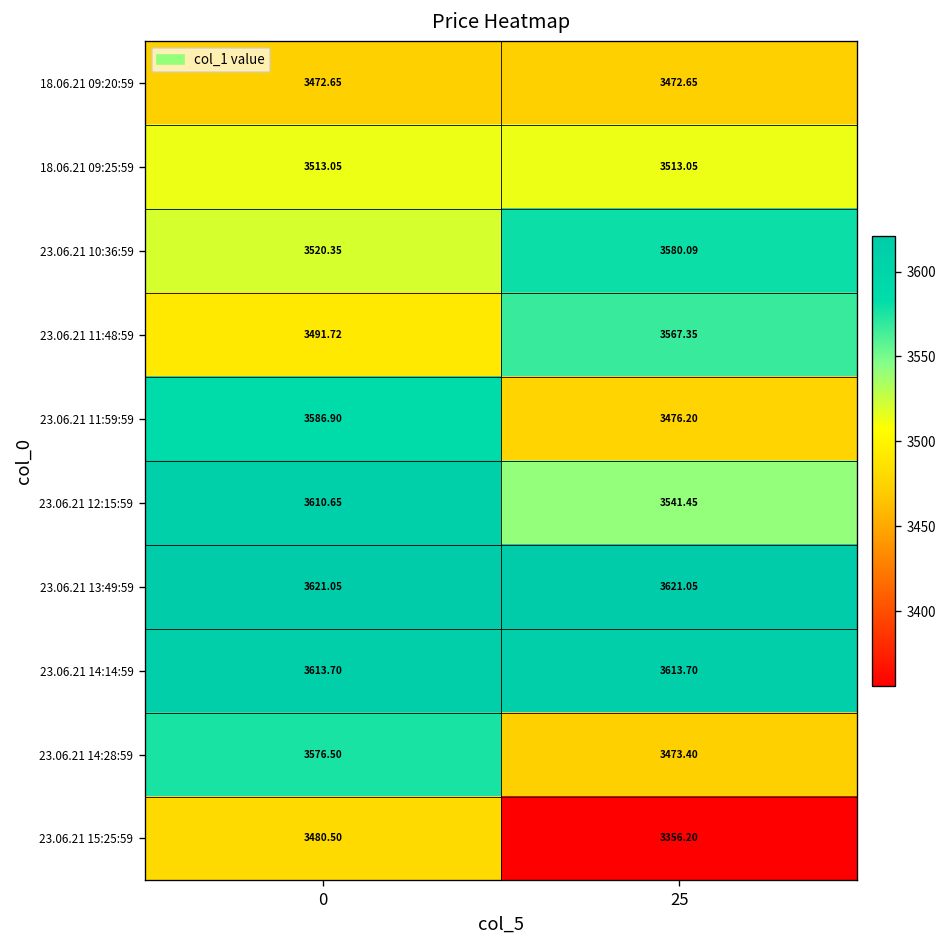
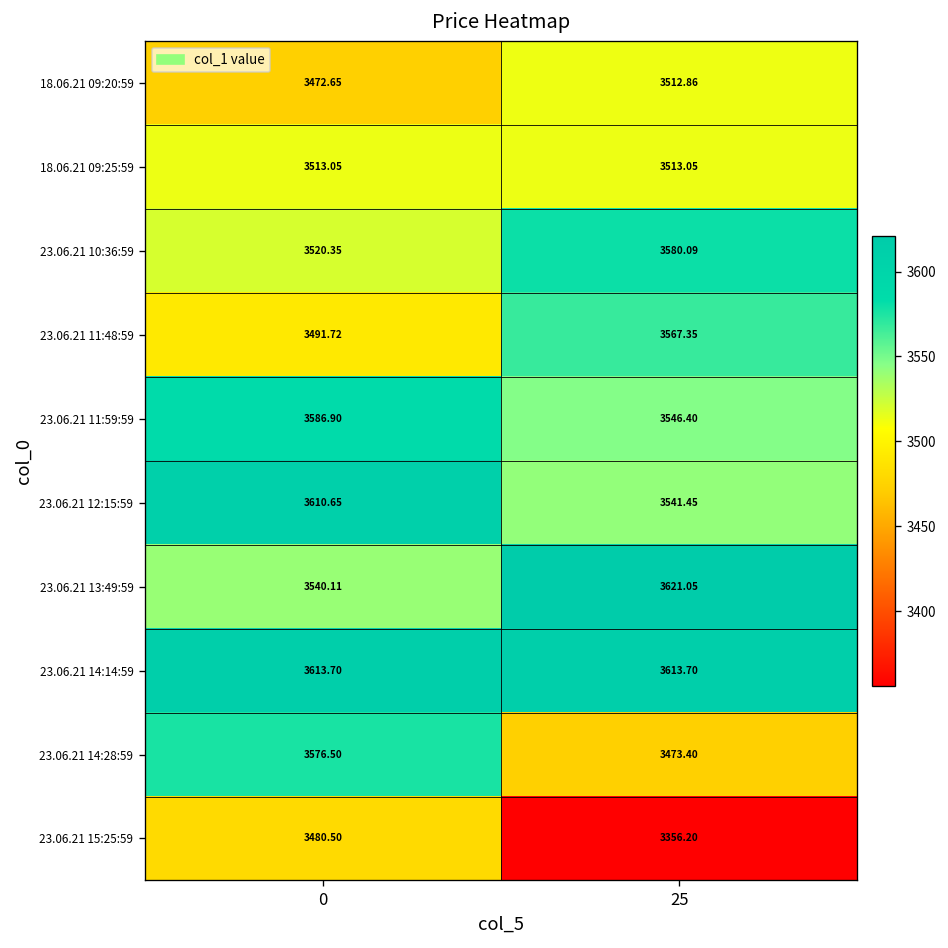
  {
    "18.06.21 09:20:59": {
      "0": 3472.65,
-     "25": 3472.65
+     "25": 3512.86
    },
    "18.06.21 09:25:59": {
      "0": 3513.05,
      "25": 3513.05
    },
    "23.06.21 10:36:59": {
      "0": 3520.35,
      "25": 3580.09
    },
    "23.06.21 11:48:59": {
      "0": 3491.72,
      "25": 3567.35
    },
    "23.06.21 11:59:59": {
      "0": 3586.90,
-     "25": 3476.20
+     "25": 3546.40
    },
    "23.06.21 12:15:59": {
      "0": 3610.65,
      "25": 3541.45
    },
    "23.06.21 13:49:59": {
-     "0": 3621.05,
+     "0": 3540.11,
      "25": 3621.05
    },
    "23.06.21 14:14:59": {
      "0": 3613.70,
      "25": 3613.70
    },
    "23.06.21 14:28:59": {
      "0": 3576.50,
      "25": 3473.40
    },
    "23.06.21 15:25:59": {
      "0": 3480.50,
      "25": 3356.20
    }
  }
